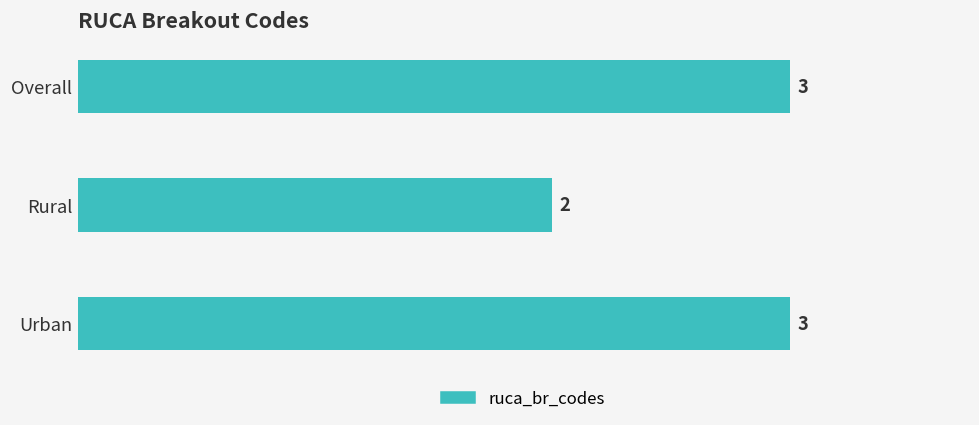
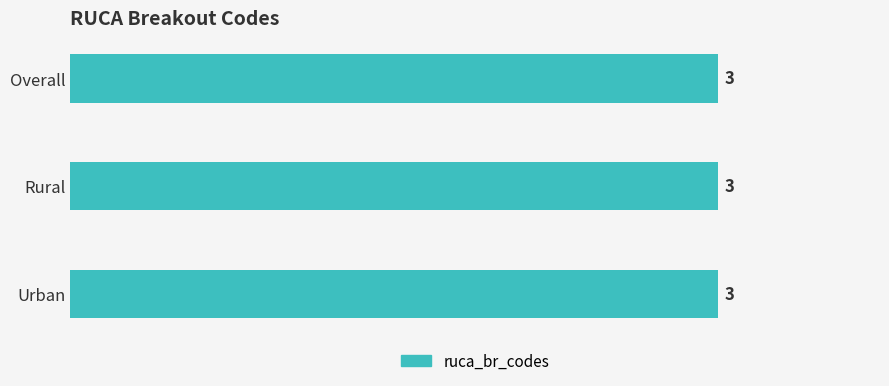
  {
    "Overall": 3,
-   "Rural": 2,
+   "Rural": 3,
    "Urban": 3
  }
